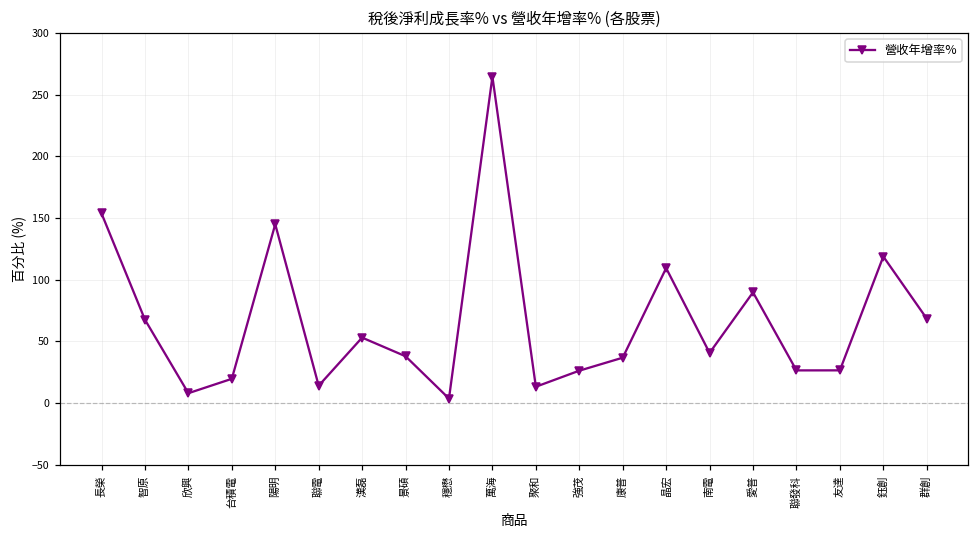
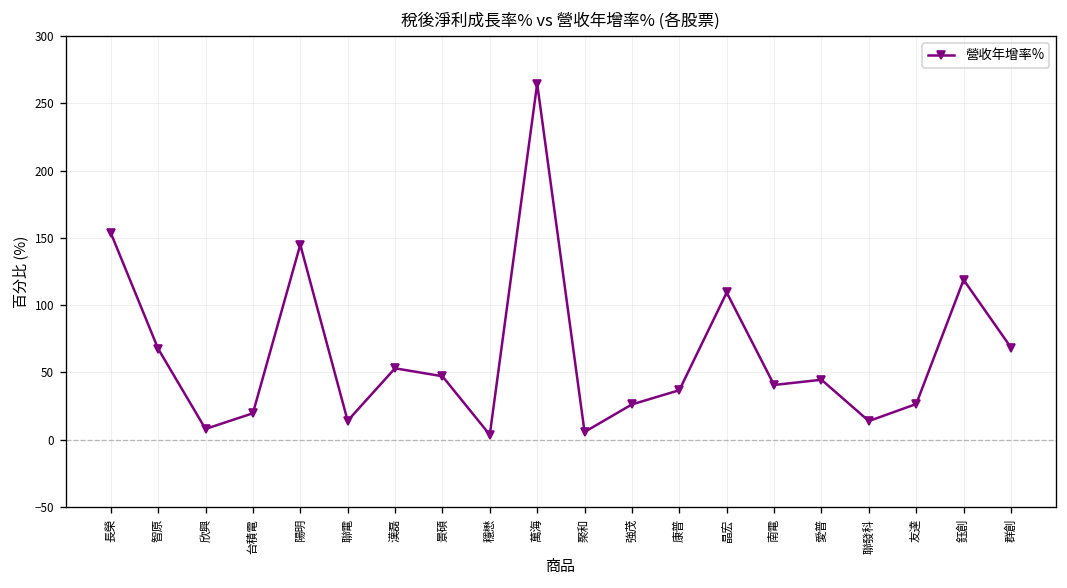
  {
    "長榮": 154,
    "智原": 68,
    "欣興": 8,
    "台積電": 20,
    "陽明": 145,
    "聯電": 14,
    "漢磊": 53,
-   "景碩": 38,
+   "景碩": 47,
    "穩懋": 4,
    "萬海": 265,
-   "聚和": 13,
+   "聚和": 6,
    "強茂": 26,
    "康普": 37,
    "晶宏": 109,
    "南電": 41,
-   "愛普": 90,
-   "聯發科": 27,
+   "愛普": 45,
+   "聯發科": 14,
    "友達": 27,
    "鈺創": 119,
    "群創": 69
  }
